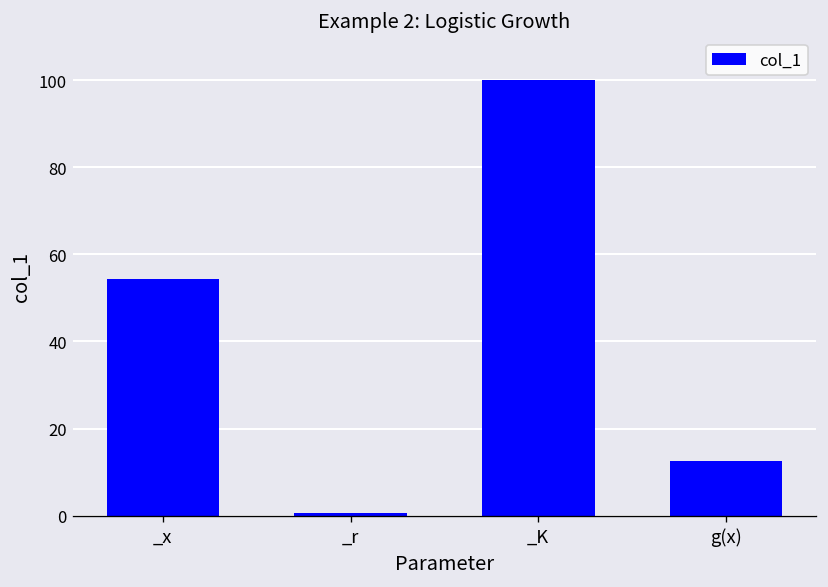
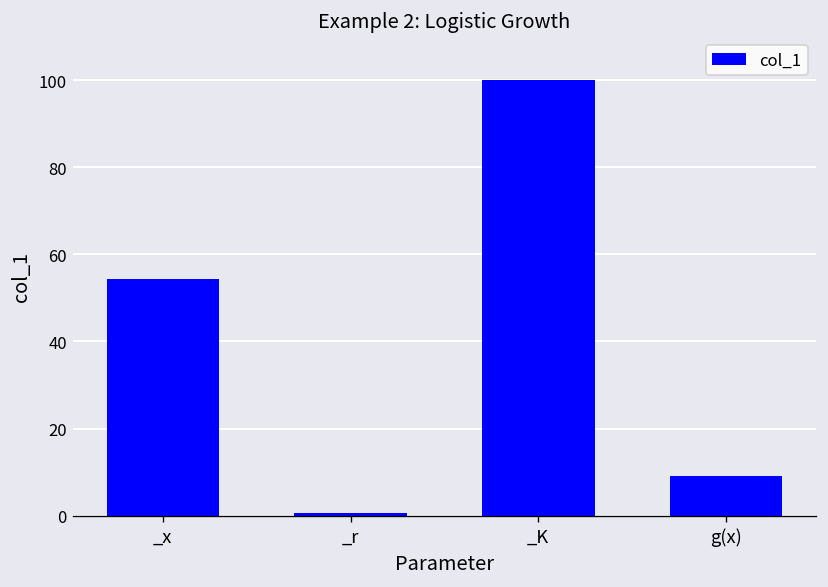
  {
    "_x": 54,
    "_K": 100,
-   "g(x)": 13
+   "g(x)": 9
  }
